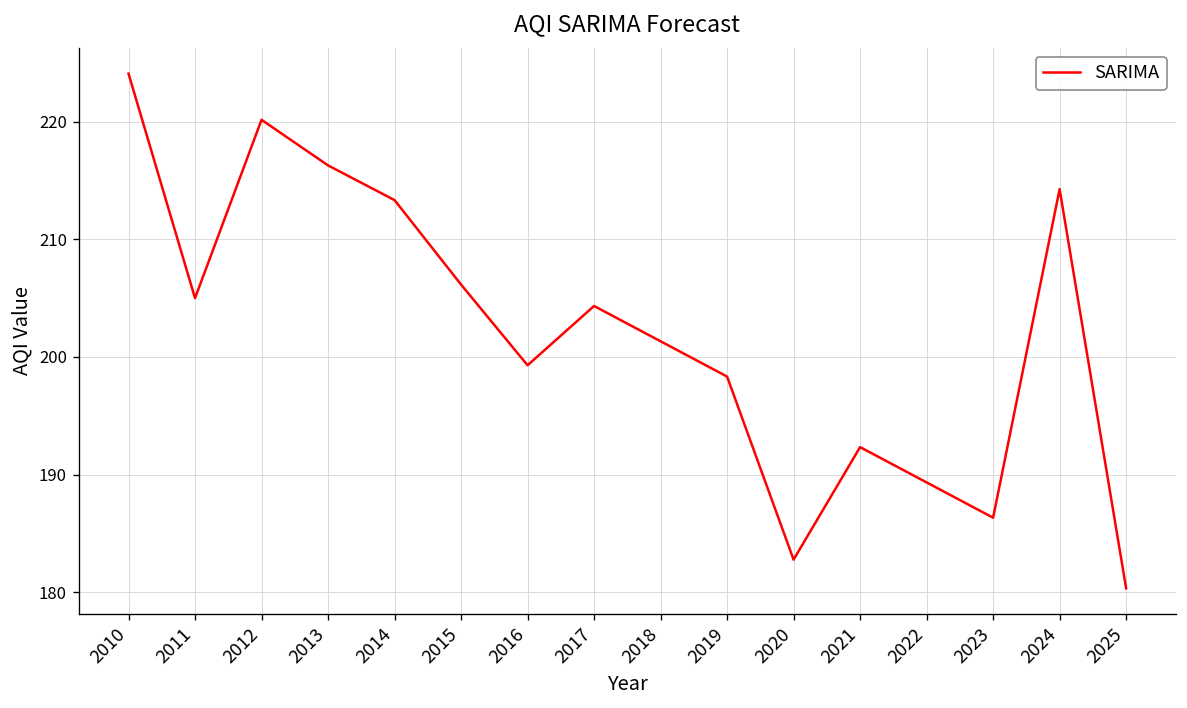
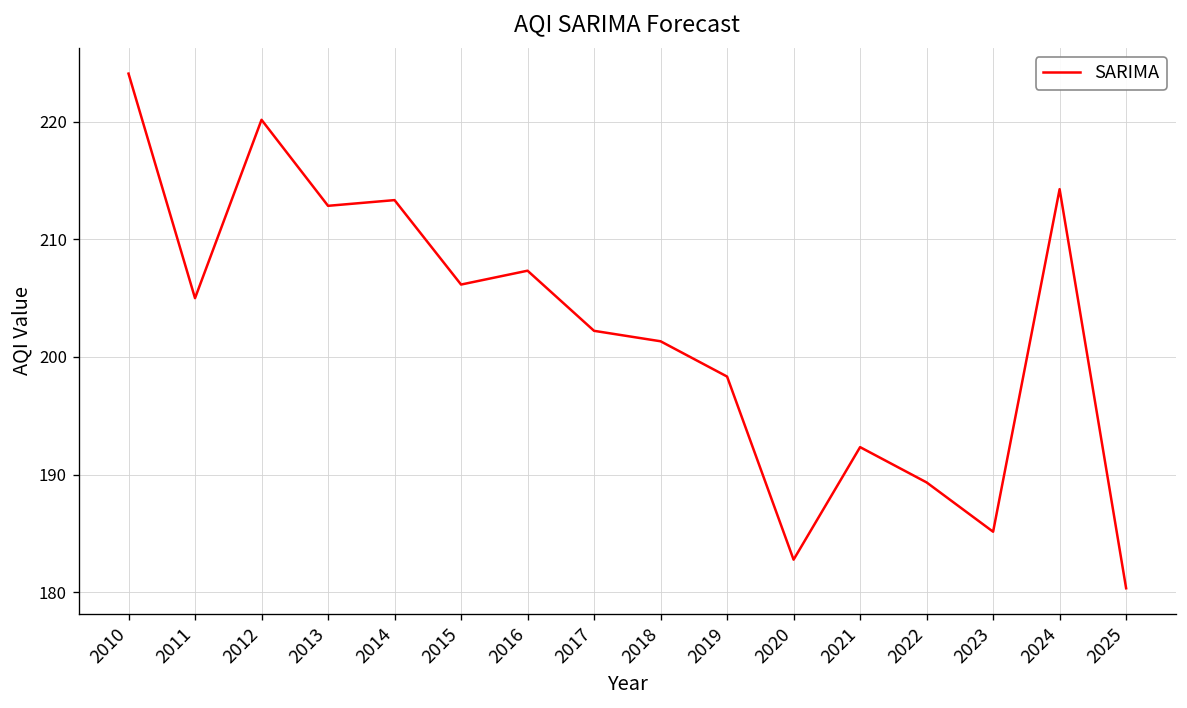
  {
    "2010": 224,
    "2011": 205,
    "2012": 220,
-   "2013": 216,
+   "2013": 213,
    "2014": 213,
    "2015": 206,
-   "2016": 199,
-   "2017": 204,
+   "2016": 207,
+   "2017": 202,
    "2018": 201,
    "2019": 198,
    "2020": 183,
    "2021": 192,
    "2022": 189,
-   "2023": 186,
+   "2023": 185,
    "2024": 214,
    "2025": 180
  }
